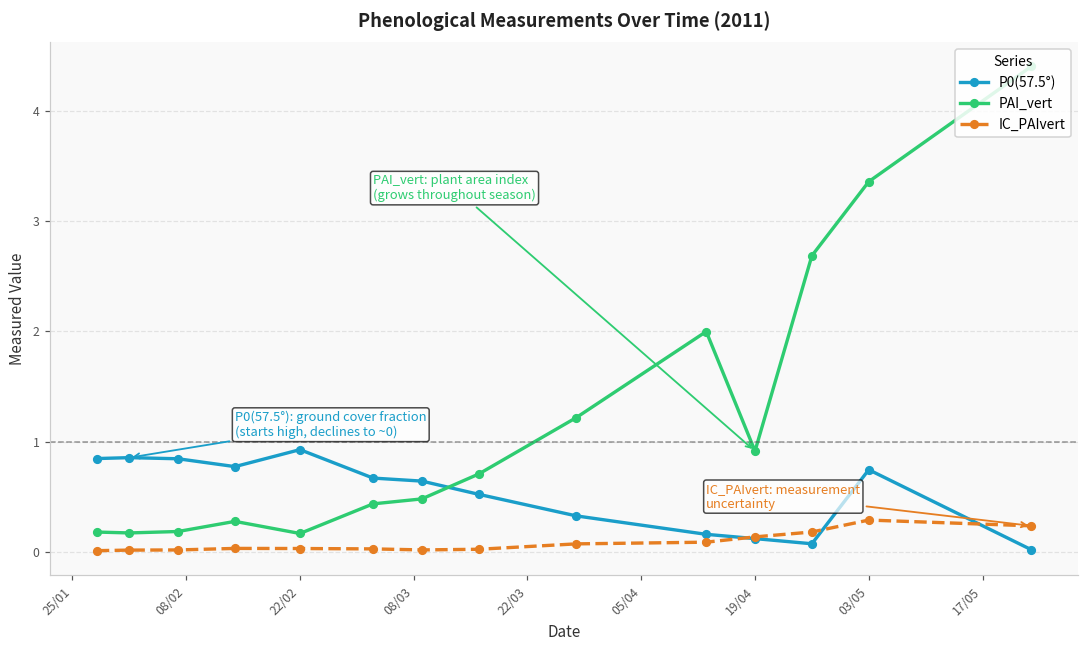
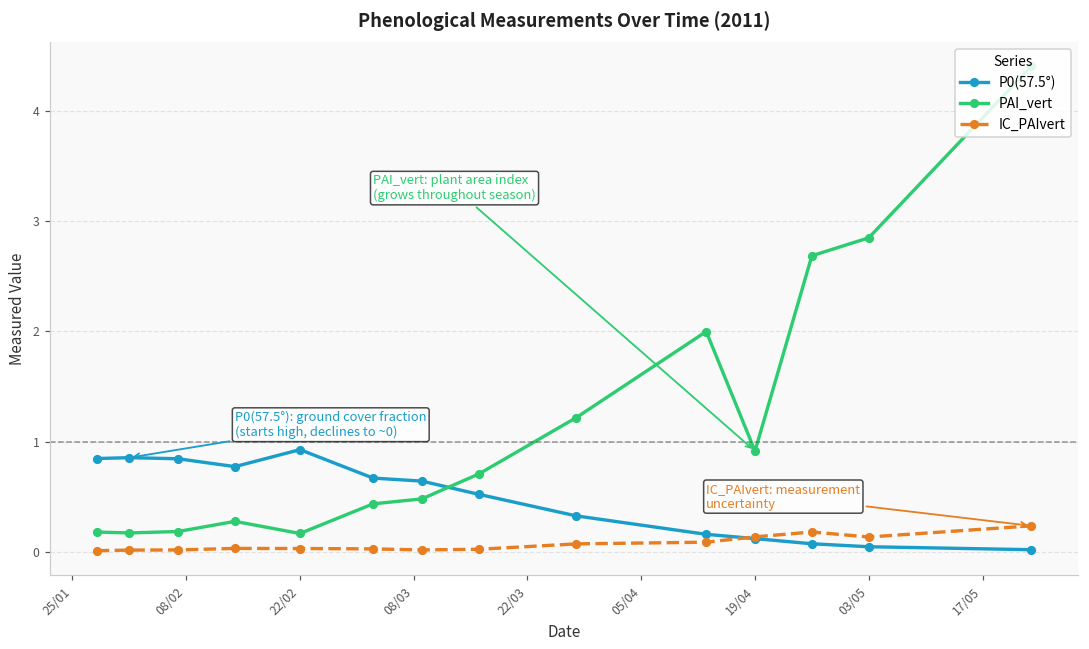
  {
    "P0(57.5°)": {
-     "03/05": 0.74
+     "03/05": 0.04
    },
    "PAI_vert": {
      "22/02": 0.17,
      "19/04": 0.91,
-     "03/05": 3.36
+     "03/05": 2.85
    },
    "IC_PAIvert": {
      "22/02": 0.03,
-     "03/05": 0.29
+     "03/05": 0.13
    }
  }
